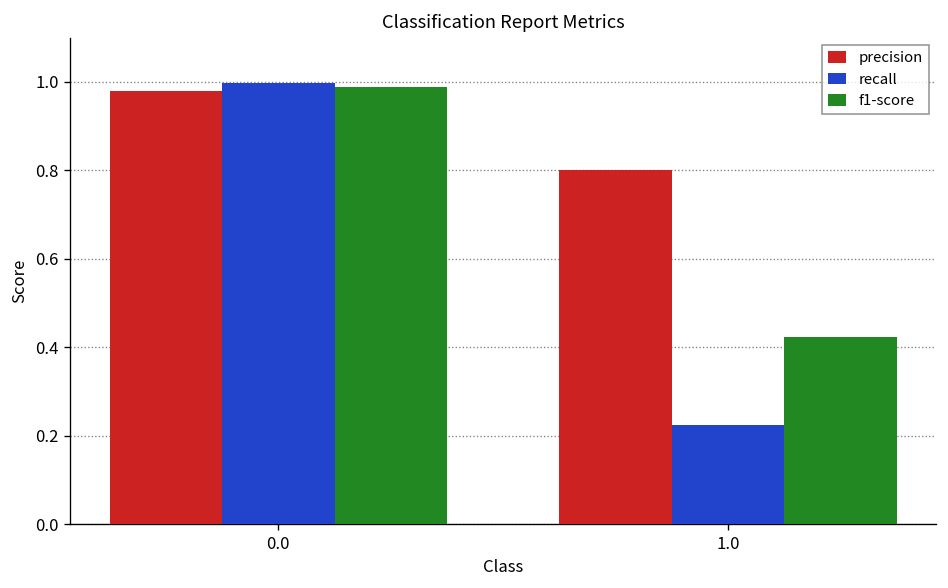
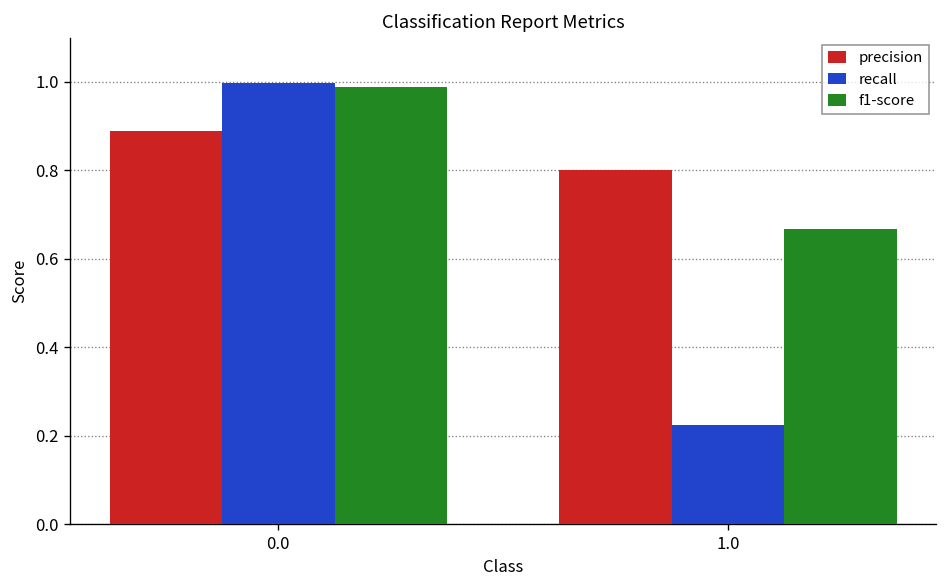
  {
    "precision": {
-     "0.0": 0.98,
+     "0.0": 0.89,
      "1.0": 0.80
    },
    "recall": {
      "0.0": 1.00,
      "1.0": 0.22
    },
    "f1-score": {
      "0.0": 0.99,
-     "1.0": 0.42
+     "1.0": 0.67
    }
  }
